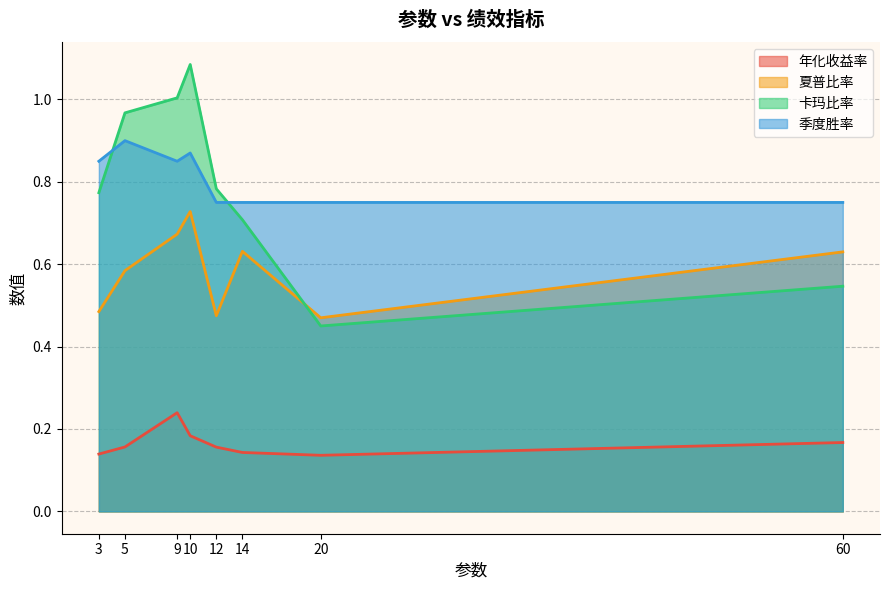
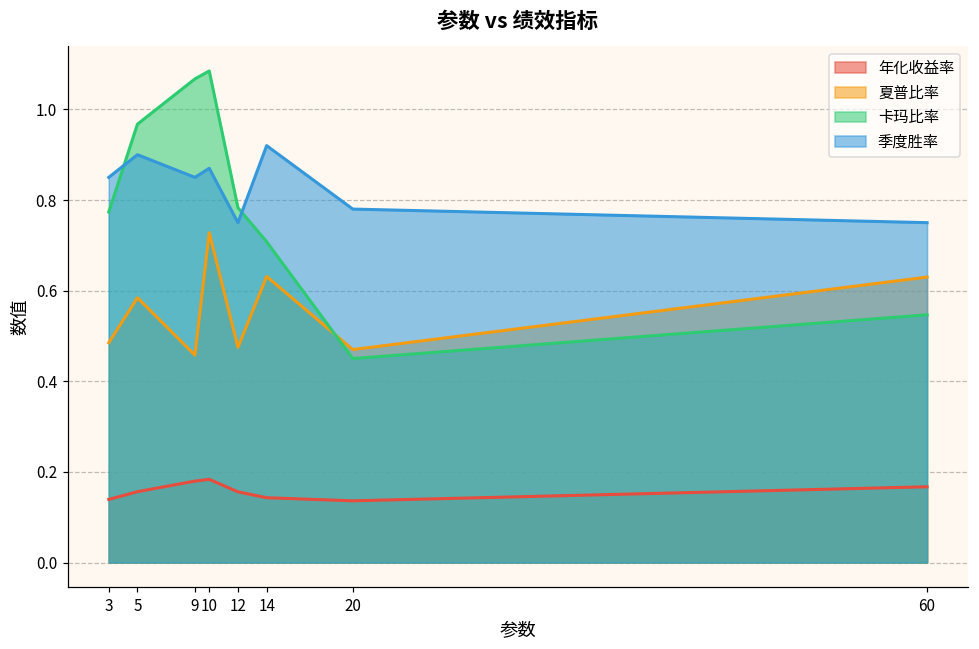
  {
    "年化收益率": {
      "3": 0.14,
      "5": 0.16,
-     "9": 0.24,
+     "9": 0.18,
      "10": 0.18,
      "12": 0.16,
      "14": 0.14,
      "20": 0.14,
      "60": 0.17
    },
    "夏普比率": {
      "3": 0.48,
      "5": 0.58,
-     "9": 0.67,
+     "9": 0.46,
      "10": 0.73,
      "12": 0.47,
      "14": 0.63,
      "20": 0.47,
      "60": 0.63
    },
    "卡玛比率": {
      "3": 0.77,
      "5": 0.97,
-     "9": 1.00,
+     "9": 1.07,
      "10": 1.08,
      "12": 0.78,
      "14": 0.71,
      "20": 0.45,
      "60": 0.55
    },
    "季度胜率": {
      "3": 0.85,
      "5": 0.90,
      "9": 0.85,
      "10": 0.87,
      "12": 0.75,
-     "14": 0.75,
-     "20": 0.75,
+     "14": 0.92,
+     "20": 0.78,
      "60": 0.75
    }
  }
